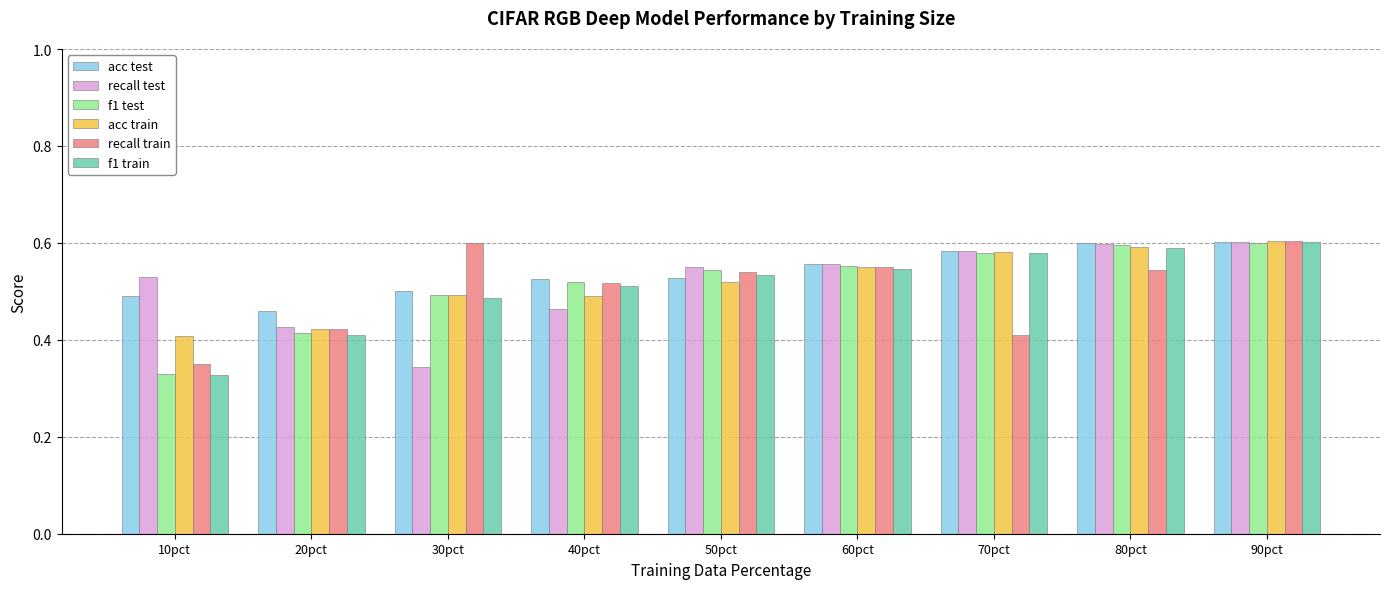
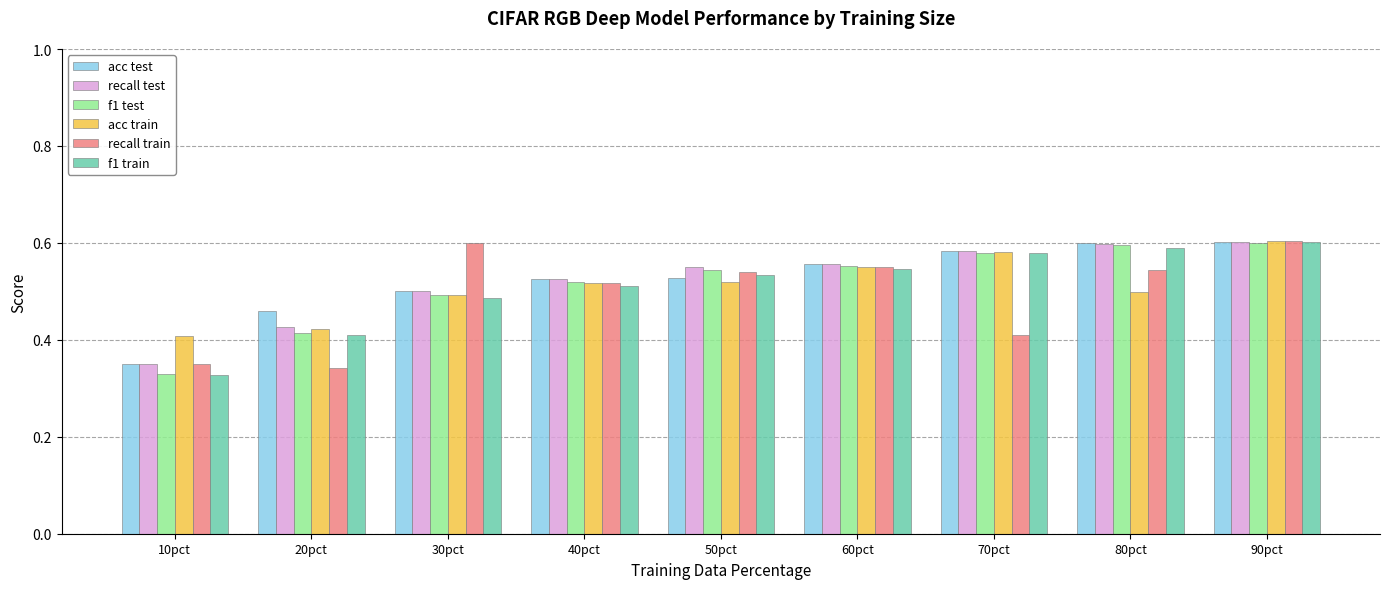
  {
    "acc test": {
-     "10pct": 0.49,
+     "10pct": 0.35,
      "20pct": 0.46,
      "30pct": 0.50,
      "40pct": 0.53,
      "50pct": 0.53,
      "60pct": 0.56,
      "70pct": 0.58,
      "80pct": 0.60,
      "90pct": 0.60
    },
    "recall test": {
-     "10pct": 0.53,
+     "10pct": 0.35,
      "20pct": 0.43,
-     "30pct": 0.34,
-     "40pct": 0.46,
+     "30pct": 0.50,
+     "40pct": 0.53,
      "50pct": 0.55,
      "60pct": 0.56,
      "70pct": 0.58,
      "80pct": 0.60,
      "90pct": 0.60
    },
    "acc train": {
      "10pct": 0.41,
      "20pct": 0.42,
      "30pct": 0.49,
-     "40pct": 0.49,
+     "40pct": 0.52,
      "50pct": 0.52,
      "60pct": 0.55,
      "70pct": 0.58,
-     "80pct": 0.59,
+     "80pct": 0.50,
      "90pct": 0.60
    },
    "recall train": {
      "10pct": 0.35,
-     "20pct": 0.42,
+     "20pct": 0.34,
      "30pct": 0.60,
      "40pct": 0.52,
      "50pct": 0.54,
      "60pct": 0.55,
      "70pct": 0.41,
      "80pct": 0.54,
      "90pct": 0.60
    }
  }
